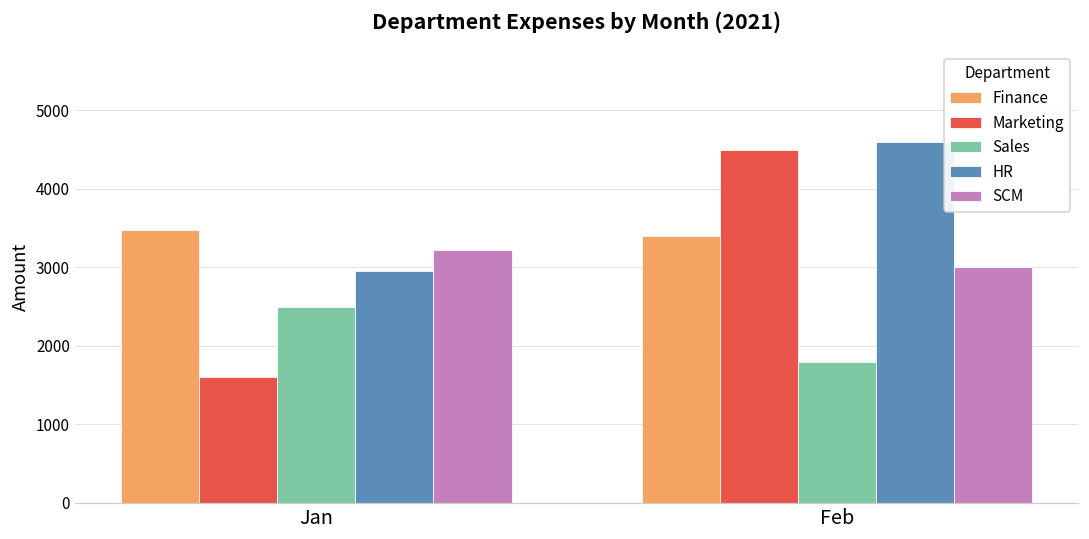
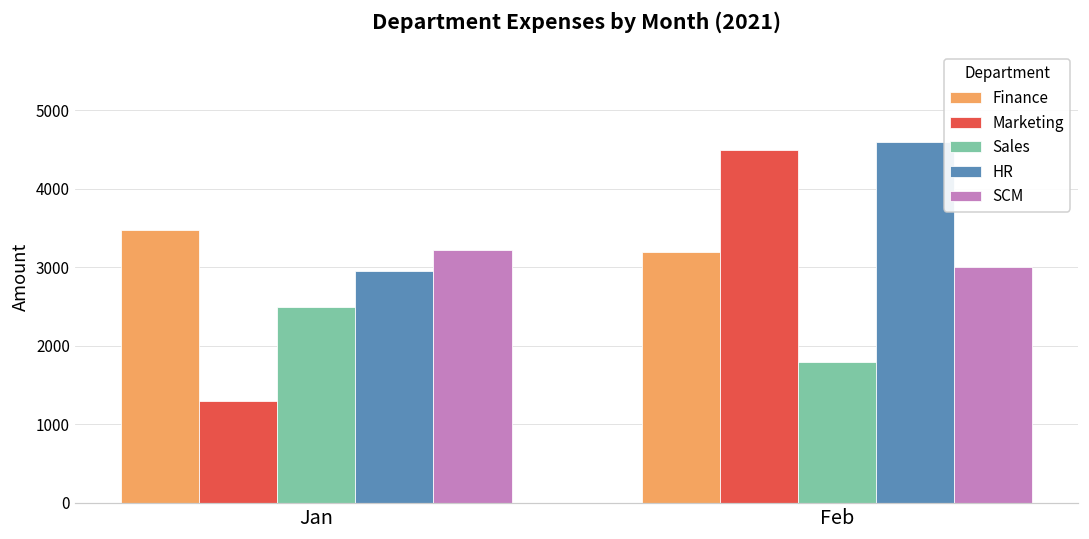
  {
    "Finance": {
      "Jan": 3500,
-     "Feb": 3400
+     "Feb": 3200
    },
    "Marketing": {
-     "Jan": 1600,
+     "Jan": 1300,
      "Feb": 4500
    },
    "Sales": {
      "Jan": 2500,
      "Feb": 1800
    },
    "HR": {
      "Jan": 3000,
      "Feb": 4600
    },
    "SCM": {
      "Jan": 3200,
      "Feb": 3000
    }
  }
